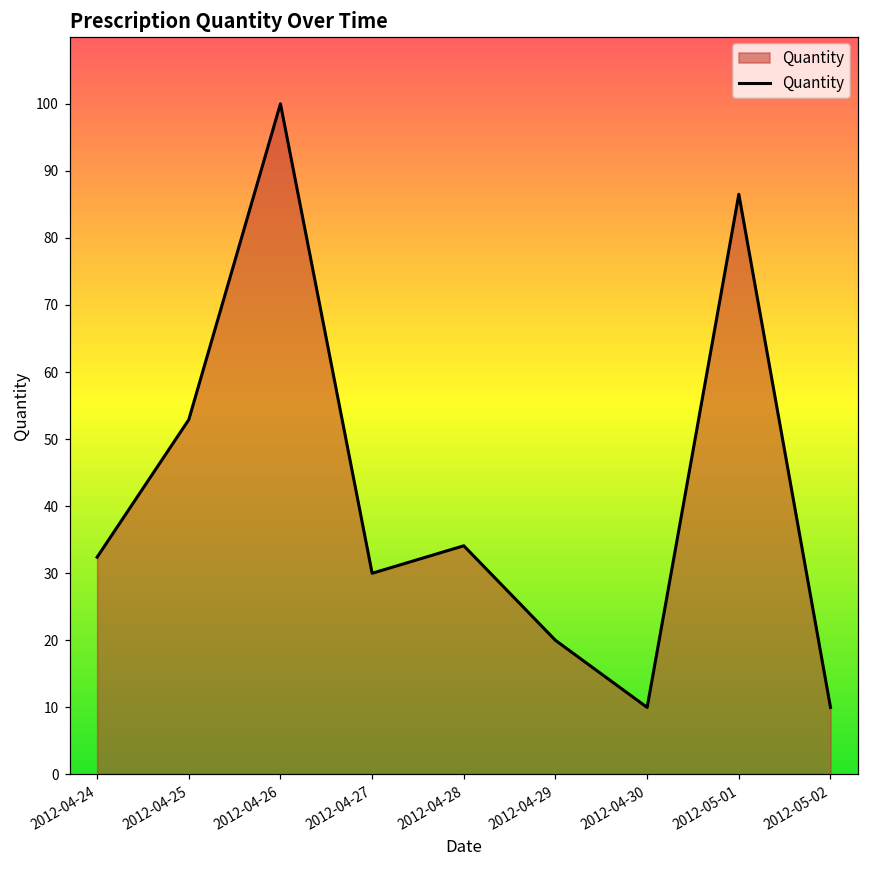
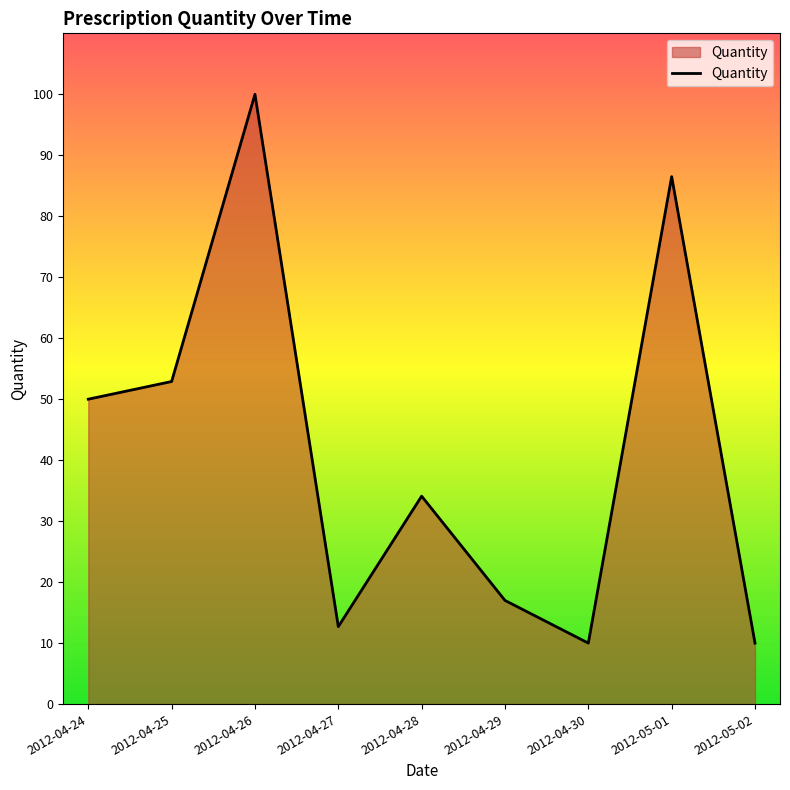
  {
-   "2012-04-24": 32,
+   "2012-04-24": 50,
    "2012-04-25": 53,
    "2012-04-26": 100,
-   "2012-04-27": 30,
+   "2012-04-27": 13,
    "2012-04-28": 34,
-   "2012-04-29": 20,
+   "2012-04-29": 17,
    "2012-04-30": 10,
    "2012-05-01": 87,
    "2012-05-02": 10
  }
